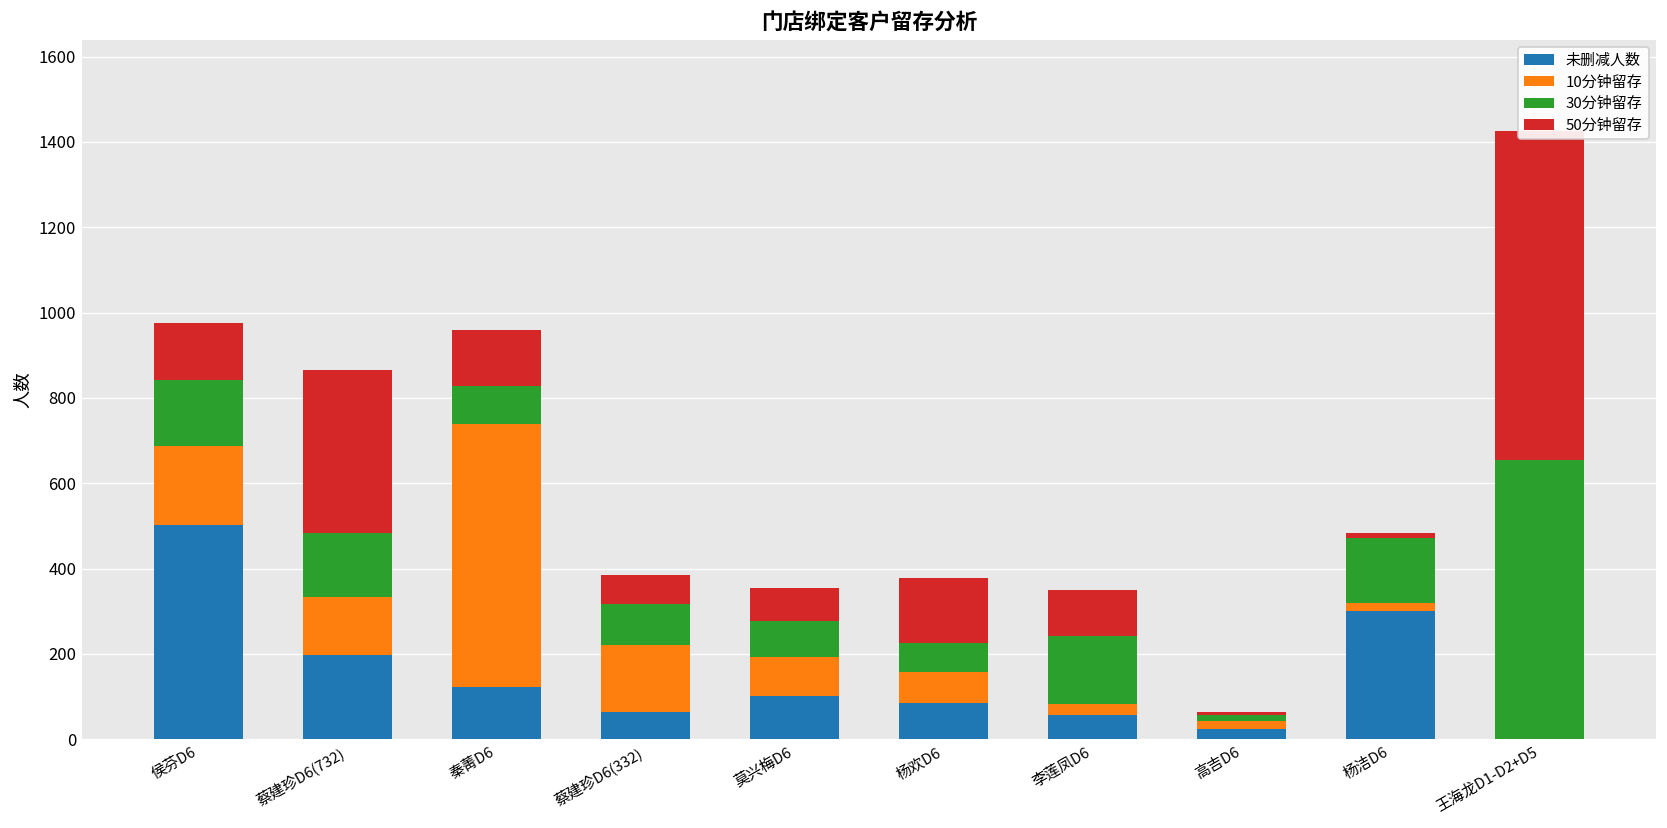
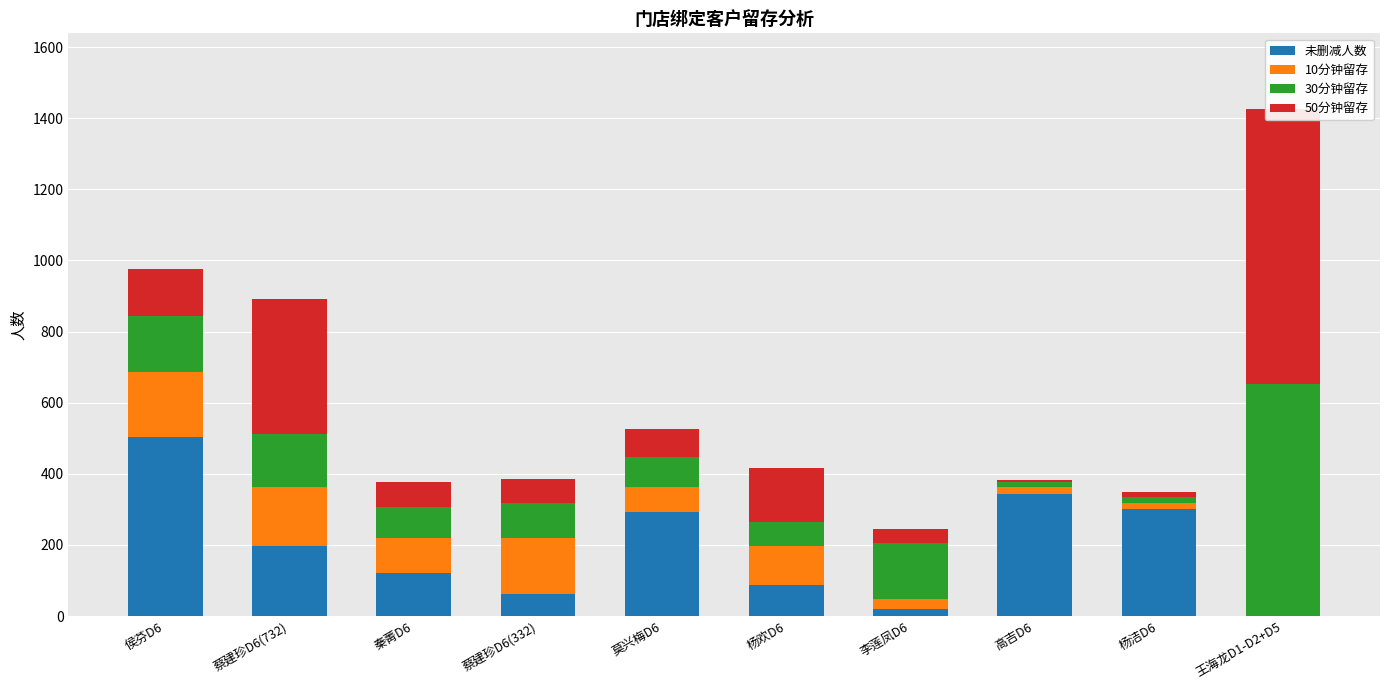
  {
    "未删减人数": {
      "侯芬D6": 500,
      "蔡建珍D6(732)": 200,
      "秦菁D6": 120,
      "蔡建珍D6(332)": 60,
-     "莫兴梅D6": 100,
+     "莫兴梅D6": 290,
      "杨欢D6": 90,
-     "李莲凤D6": 60,
-     "高吉D6": 20,
+     "李莲凤D6": 20,
+     "高吉D6": 340,
      "杨洁D6": 300
    },
    "10分钟留存": {
      "侯芬D6": 180,
-     "蔡建珍D6(732)": 140,
-     "秦菁D6": 620,
+     "蔡建珍D6(732)": 160,
+     "秦菁D6": 100,
      "蔡建珍D6(332)": 160,
-     "莫兴梅D6": 90,
-     "杨欢D6": 70,
+     "莫兴梅D6": 70,
+     "杨欢D6": 110,
      "李莲凤D6": 30,
      "高吉D6": 20,
      "杨洁D6": 20,
      "王海龙D1-D2+D5": 0
    },
    "30分钟留存": {
      "侯芬D6": 160,
      "蔡建珍D6(732)": 150,
      "秦菁D6": 90,
      "蔡建珍D6(332)": 100,
      "莫兴梅D6": 90,
      "杨欢D6": 70,
      "李莲凤D6": 160,
      "高吉D6": 10,
-     "杨洁D6": 150,
+     "杨洁D6": 20,
      "王海龙D1-D2+D5": 650
    },
    "50分钟留存": {
      "侯芬D6": 130,
      "蔡建珍D6(732)": 380,
-     "秦菁D6": 130,
+     "秦菁D6": 70,
      "蔡建珍D6(332)": 70,
      "莫兴梅D6": 80,
      "杨欢D6": 150,
-     "李莲凤D6": 110,
+     "李莲凤D6": 40,
      "杨洁D6": 10
    }
  }
